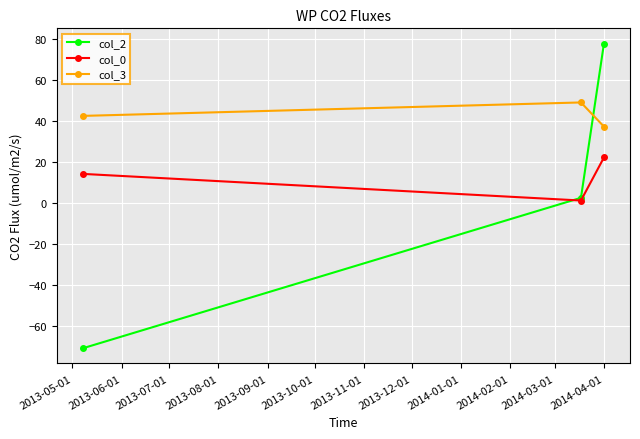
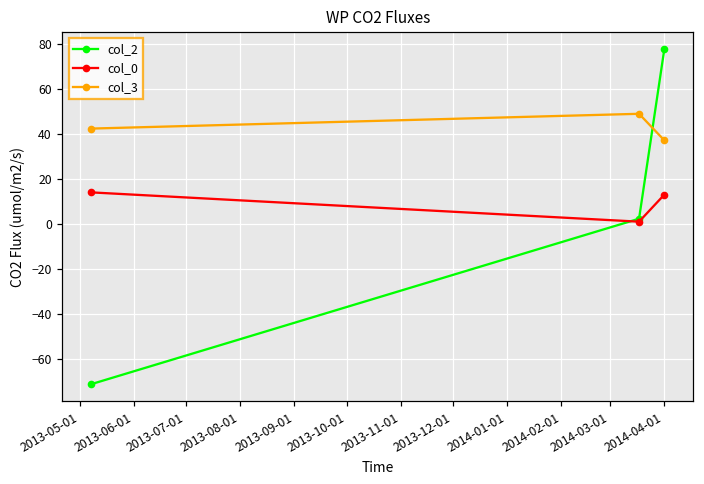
  {
    "col_2": {
      "2014-04-01": 78
    },
    "col_0": {
-     "2014-04-01": 22
+     "2014-04-01": 13
    },
    "col_3": {
      "2014-04-01": 37
    }
  }
